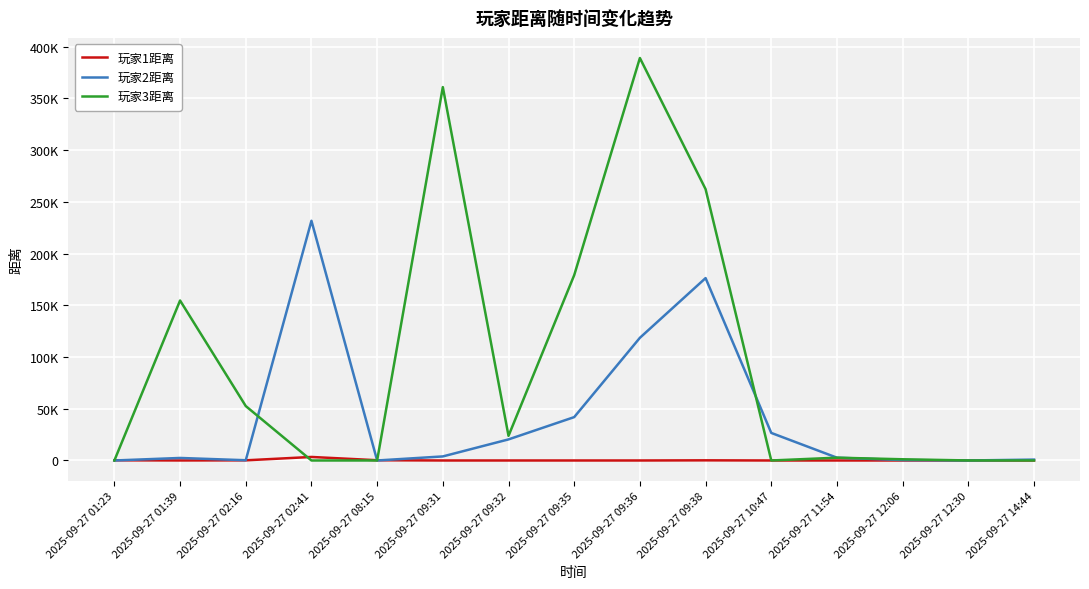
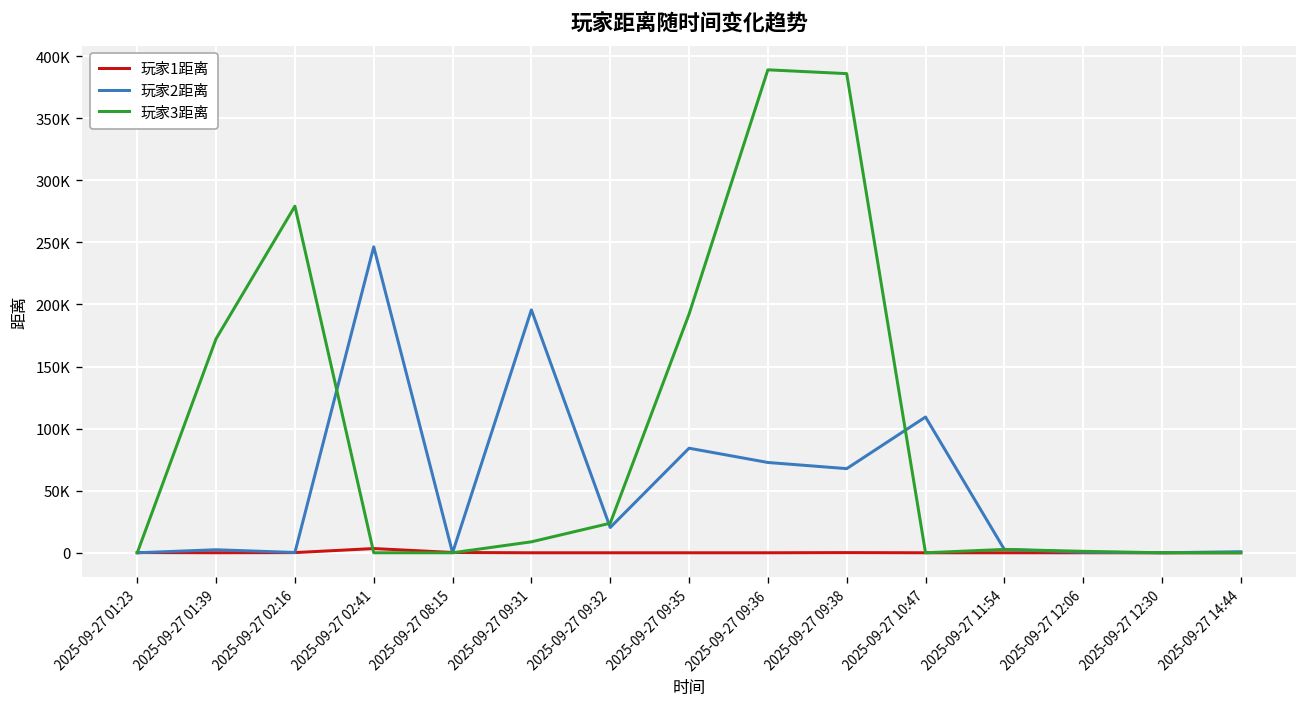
  {
    "玩家1距离": {
      "2025-09-27 02:41": 3000,
      "2025-09-27 09:31": 0,
      "2025-09-27 09:32": 0,
      "2025-09-27 09:35": 0,
      "2025-09-27 09:36": 0,
      "2025-09-27 09:38": 0,
      "2025-09-27 11:54": 0
    },
    "玩家2距离": {
-     "2025-09-27 02:41": 232000,
-     "2025-09-27 09:31": 4000,
+     "2025-09-27 02:41": 246000,
+     "2025-09-27 09:31": 196000,
      "2025-09-27 09:32": 20000,
-     "2025-09-27 09:35": 42000,
-     "2025-09-27 09:36": 119000,
-     "2025-09-27 09:38": 176000,
-     "2025-09-27 10:47": 27000
+     "2025-09-27 09:35": 84000,
+     "2025-09-27 09:36": 73000,
+     "2025-09-27 09:38": 68000,
+     "2025-09-27 10:47": 109000
    },
    "玩家3距离": {
-     "2025-09-27 01:39": 155000,
-     "2025-09-27 02:16": 53000,
+     "2025-09-27 01:39": 172000,
+     "2025-09-27 02:16": 279000,
      "2025-09-27 02:41": 0,
-     "2025-09-27 09:31": 361000,
+     "2025-09-27 09:31": 9000,
      "2025-09-27 09:32": 24000,
-     "2025-09-27 09:35": 179000,
+     "2025-09-27 09:35": 192000,
      "2025-09-27 09:36": 389000,
-     "2025-09-27 09:38": 262000
+     "2025-09-27 09:38": 386000
    }
  }
